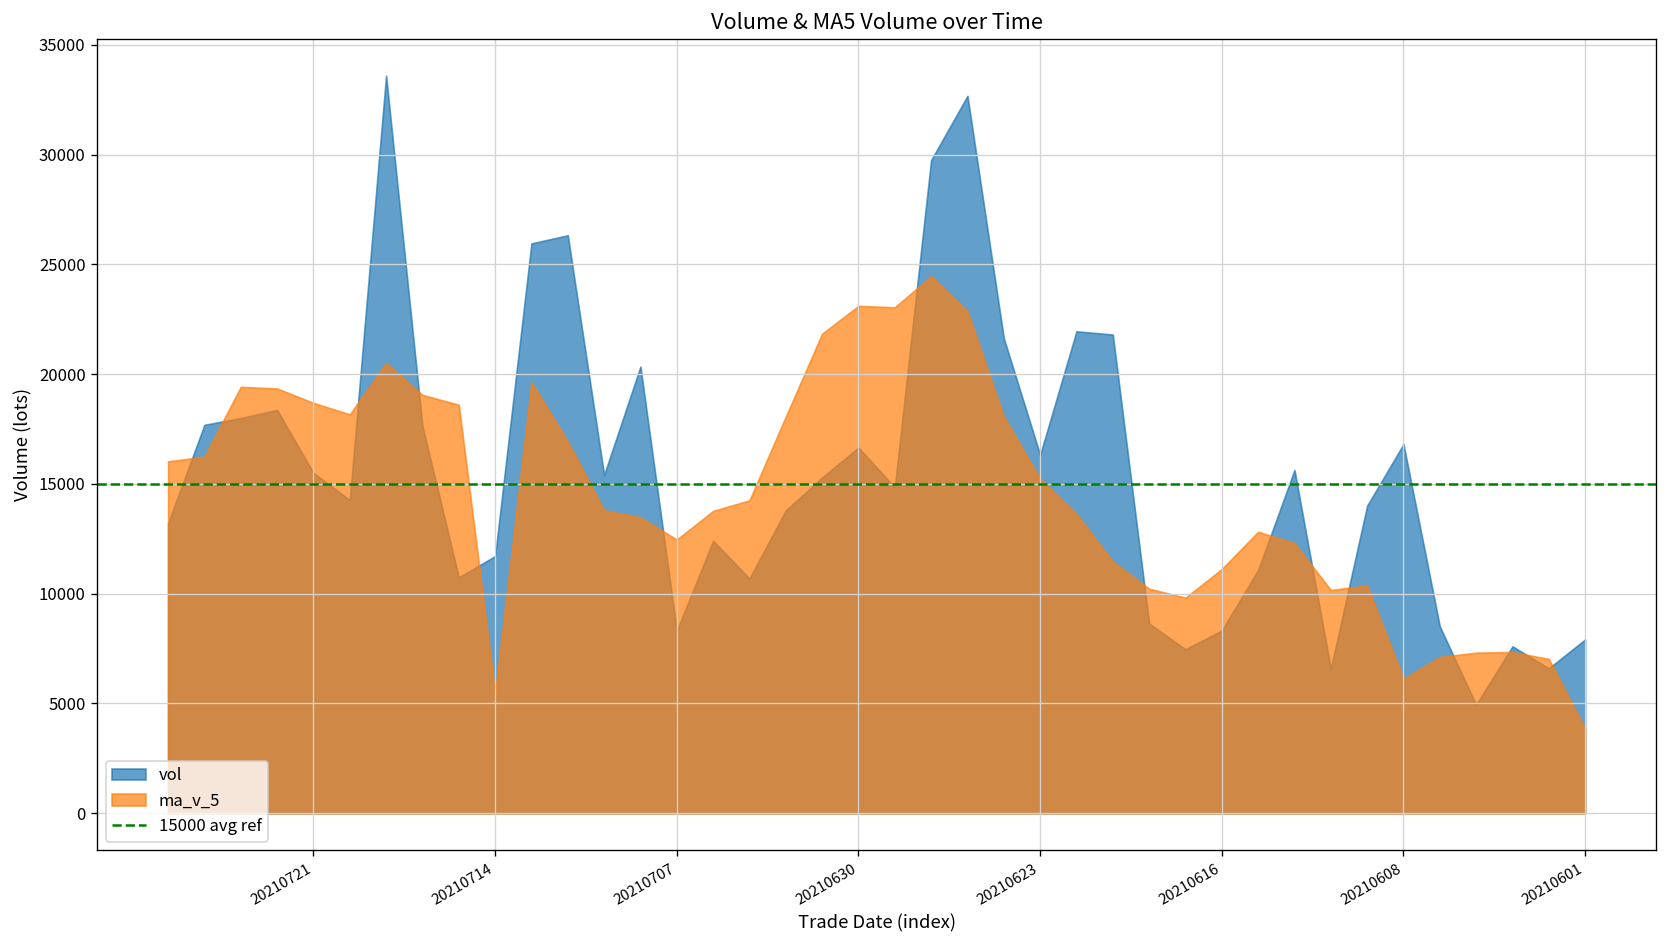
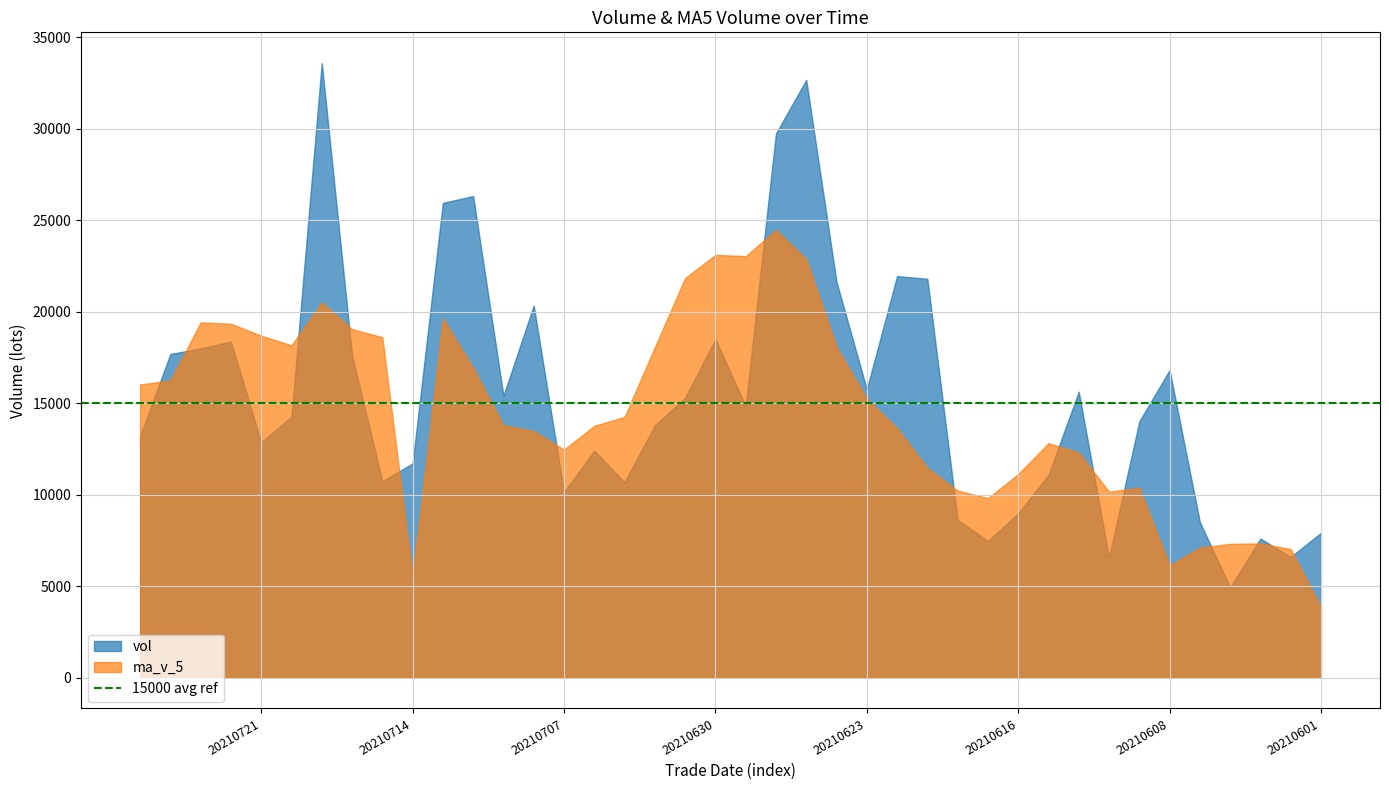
  {
    "vol": {
-     "20210721": 15500,
+     "20210721": 12900,
      "20210714": 11700,
-     "20210707": 8300,
-     "20210630": 16700,
-     "20210623": 16300,
-     "20210616": 8300,
+     "20210707": 10200,
+     "20210630": 18500,
+     "20210623": 15800,
+     "20210616": 9000,
      "20210608": 16800,
      "20210601": 7900
    },
    "ma_v_5": {
      "20210721": 18700,
      "20210714": 5500,
      "20210707": 12500,
      "20210630": 23100,
      "20210623": 15200,
      "20210616": 11100,
      "20210608": 6100,
      "20210601": 3900
    }
  }
